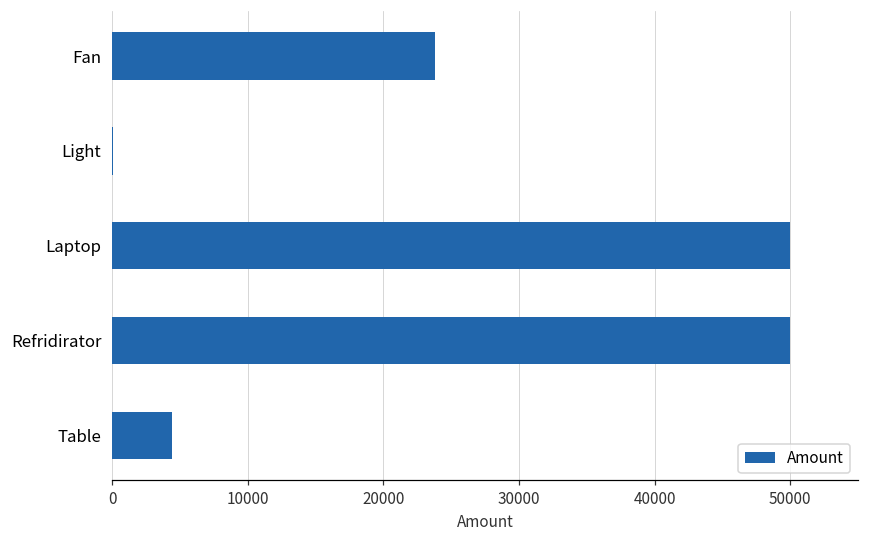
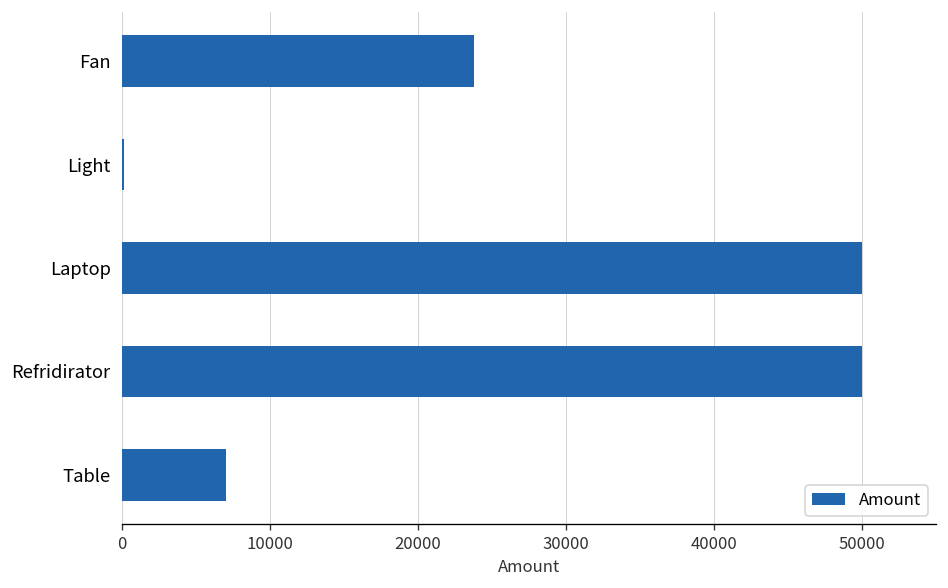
  {
    "Fan": 23800,
    "Laptop": 50000,
    "Refridirator": 50000,
-   "Table": 4400
+   "Table": 7000
  }
